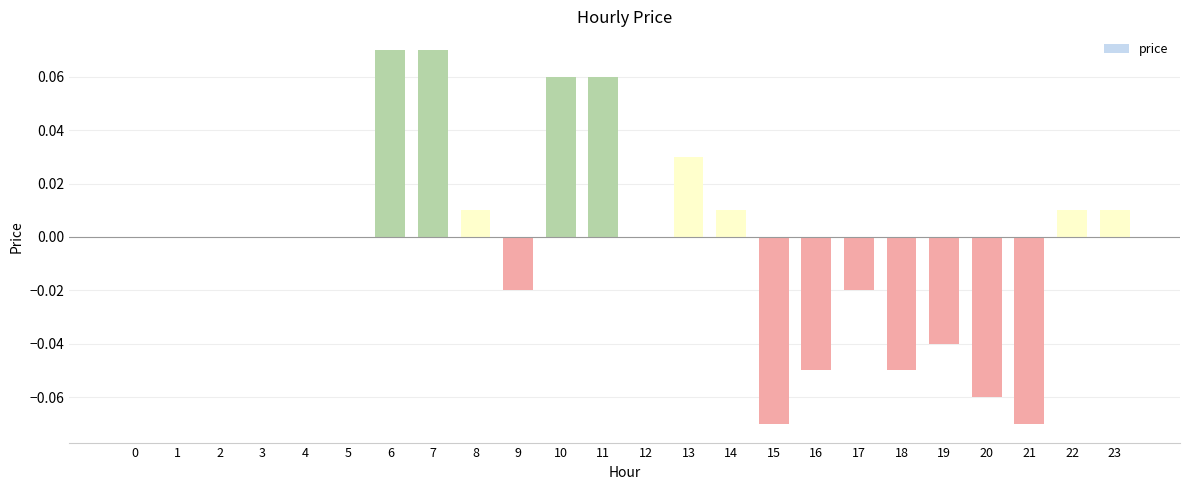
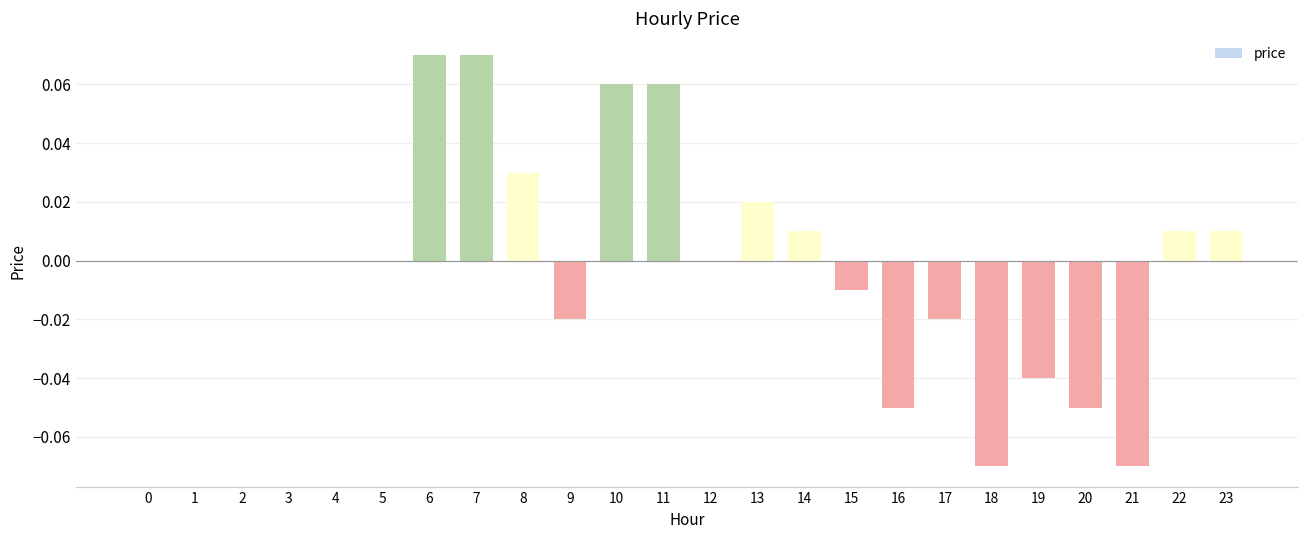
  {
    "0": 0.00,
    "1": 0.00,
    "2": 0.00,
    "3": 0.00,
    "4": 0.00,
    "5": 0.00,
    "6": 0.07,
    "7": 0.07,
-   "8": 0.01,
+   "8": 0.03,
    "9": -0.02,
    "10": 0.06,
    "11": 0.06,
    "12": 0.00,
-   "13": 0.03,
+   "13": 0.02,
    "14": 0.01,
-   "15": -0.07,
+   "15": -0.01,
    "16": -0.05,
    "17": -0.02,
-   "18": -0.05,
+   "18": -0.07,
    "19": -0.04,
-   "20": -0.06,
+   "20": -0.05,
    "21": -0.07,
    "22": 0.01,
    "23": 0.01
  }
